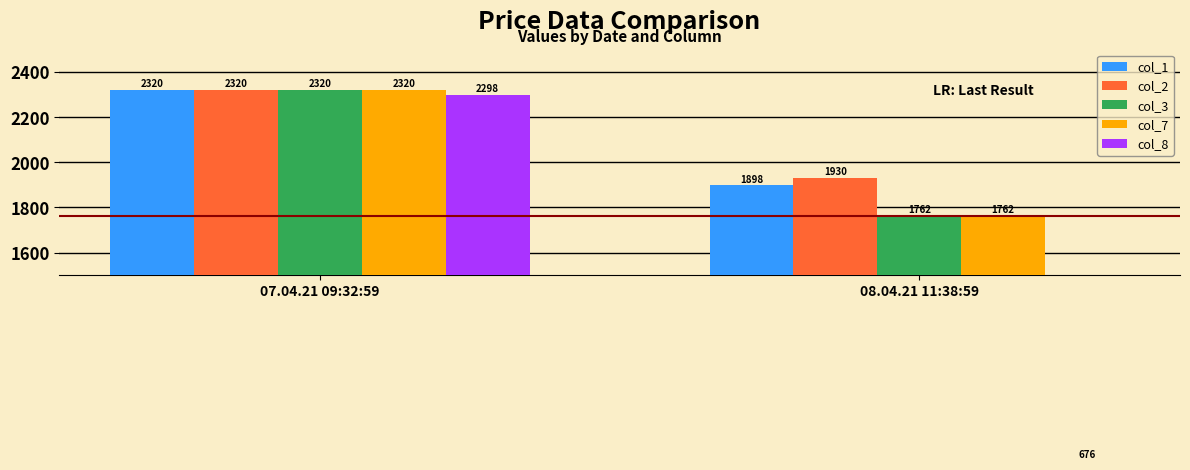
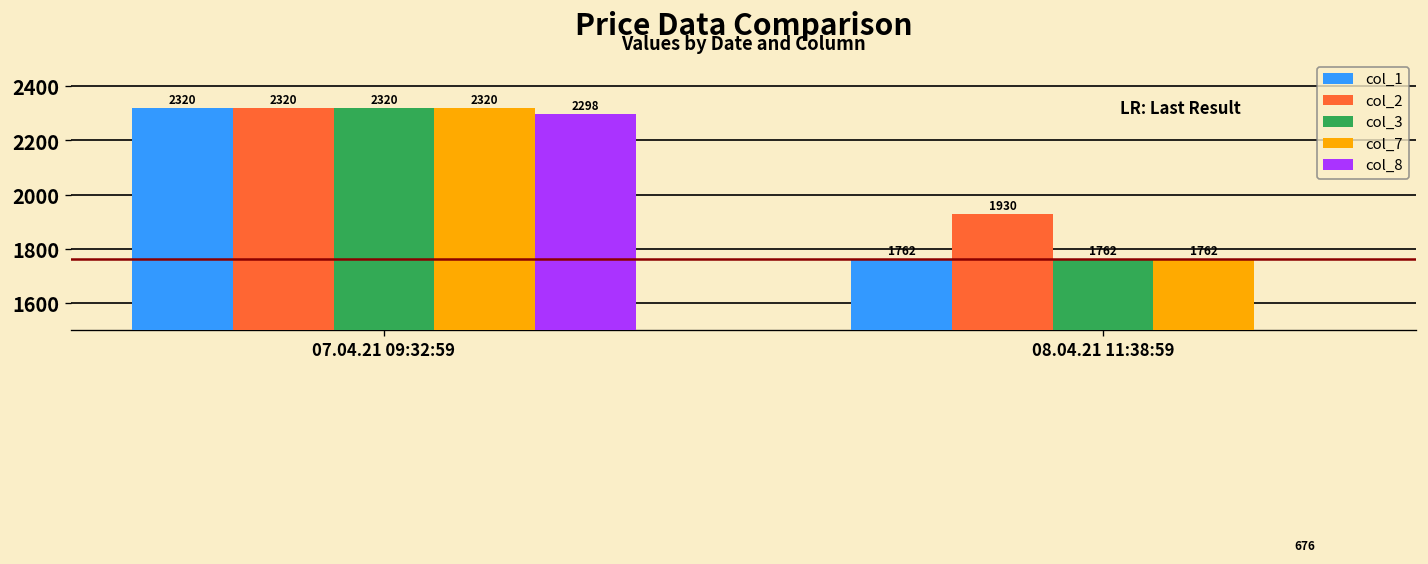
  {
    "col_1": {
      "07.04.21 09:32:59": 2320,
-     "08.04.21 11:38:59": 1898
+     "08.04.21 11:38:59": 1762
    },
    "col_2": {
      "07.04.21 09:32:59": 2320,
      "08.04.21 11:38:59": 1930
    },
    "col_3": {
      "07.04.21 09:32:59": 2320,
      "08.04.21 11:38:59": 1762
    },
    "col_7": {
      "07.04.21 09:32:59": 2320,
      "08.04.21 11:38:59": 1762
    },
    "col_8": {
      "07.04.21 09:32:59": 2298
    }
  }
